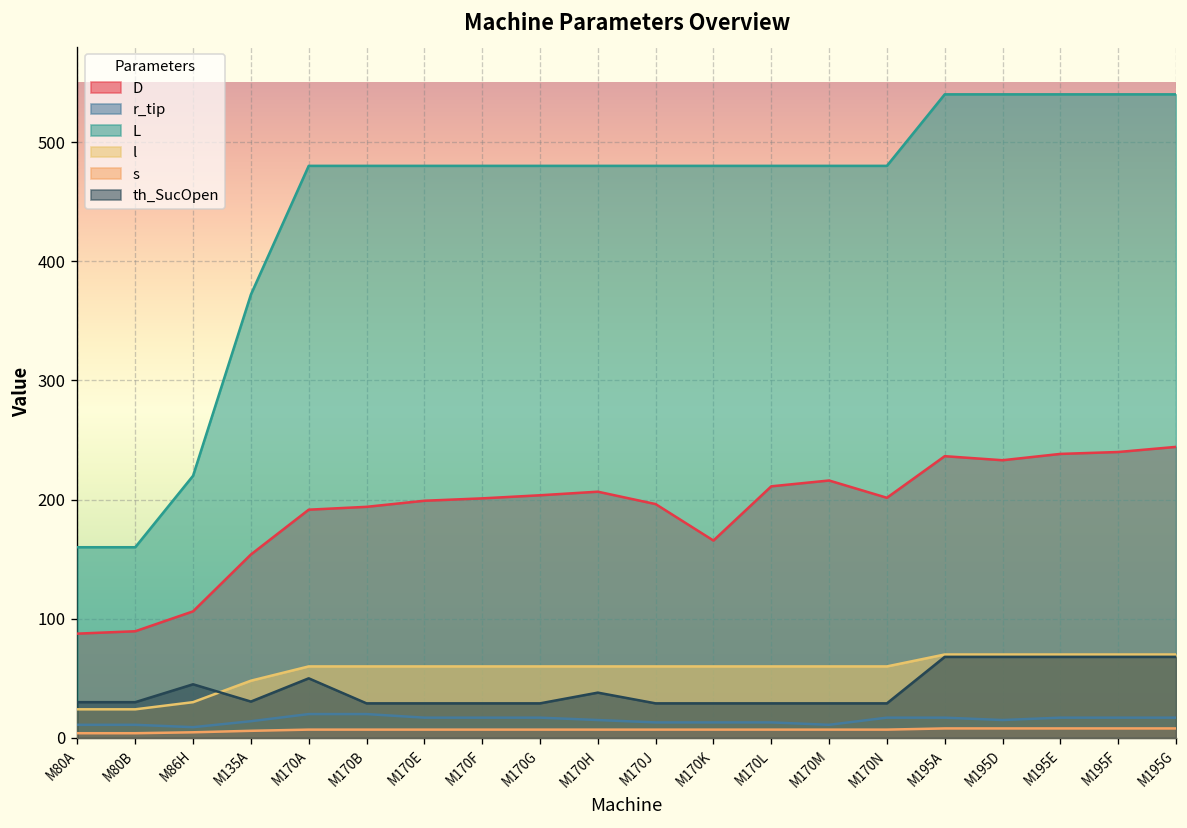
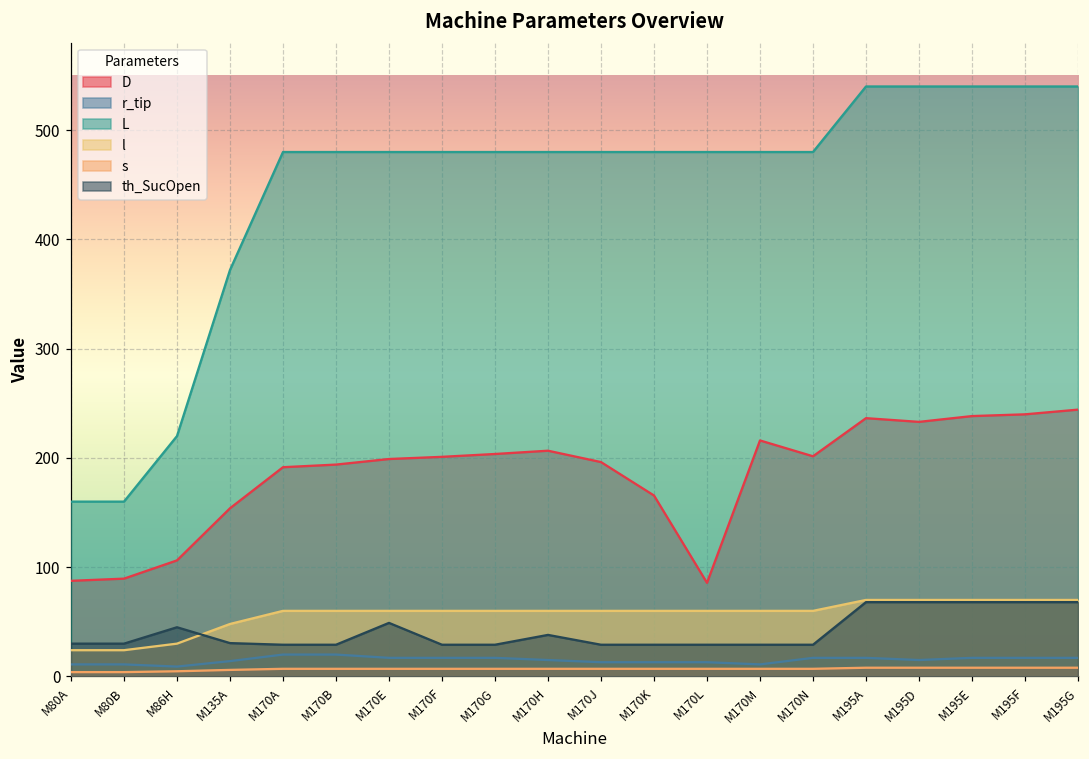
  {
    "D": {
      "M80A": 90,
      "M80B": 90,
      "M86H": 110,
      "M135A": 150,
      "M170A": 190,
      "M170B": 190,
      "M170E": 200,
      "M170F": 200,
      "M170G": 200,
      "M170H": 210,
      "M170J": 200,
      "M170K": 170,
-     "M170L": 210,
+     "M170L": 90,
      "M170M": 220,
      "M170N": 200,
      "M195A": 240,
      "M195D": 230,
      "M195E": 240,
      "M195F": 240,
      "M195G": 240
    },
    "th_SucOpen": {
      "M80A": 30,
      "M80B": 30,
      "M86H": 50,
      "M135A": 30,
-     "M170A": 50,
+     "M170A": 30,
      "M170B": 30,
-     "M170E": 30,
+     "M170E": 50,
      "M170F": 30,
      "M170G": 30,
      "M170H": 40,
      "M170J": 30,
      "M170K": 30,
      "M170L": 30,
      "M170M": 30,
      "M170N": 30
    }
  }
